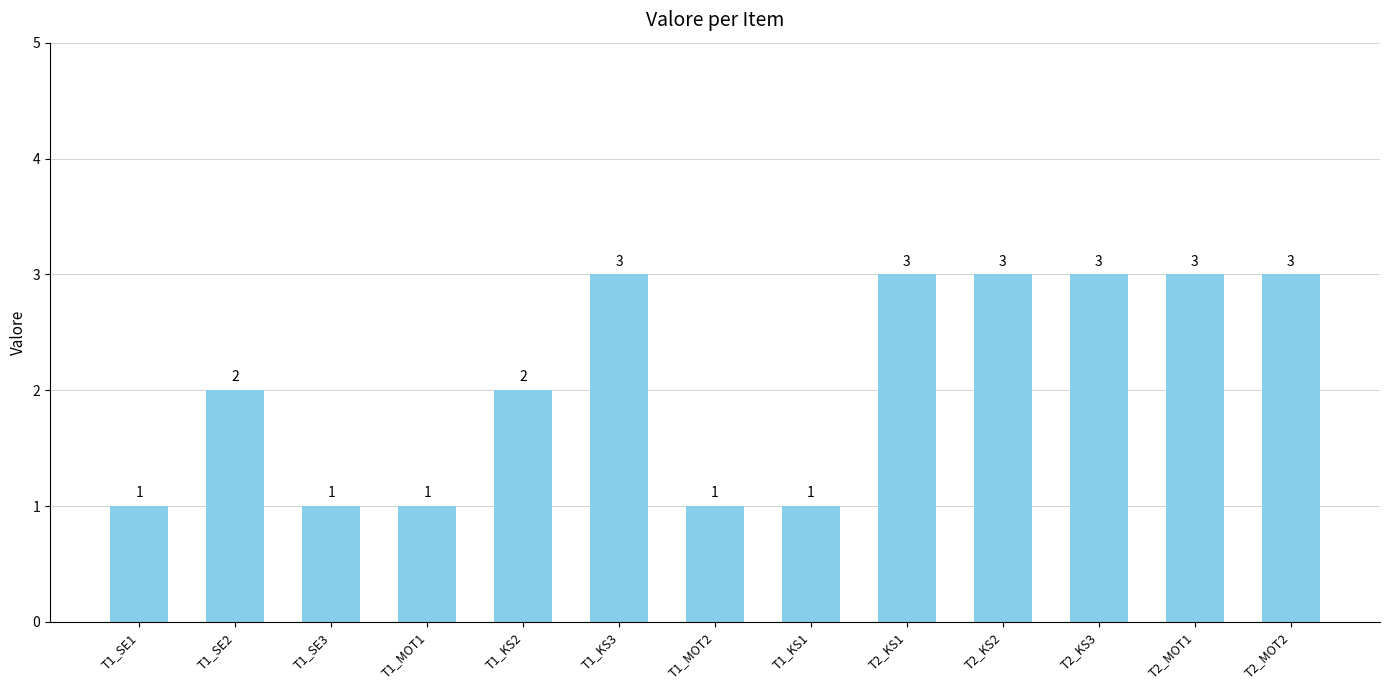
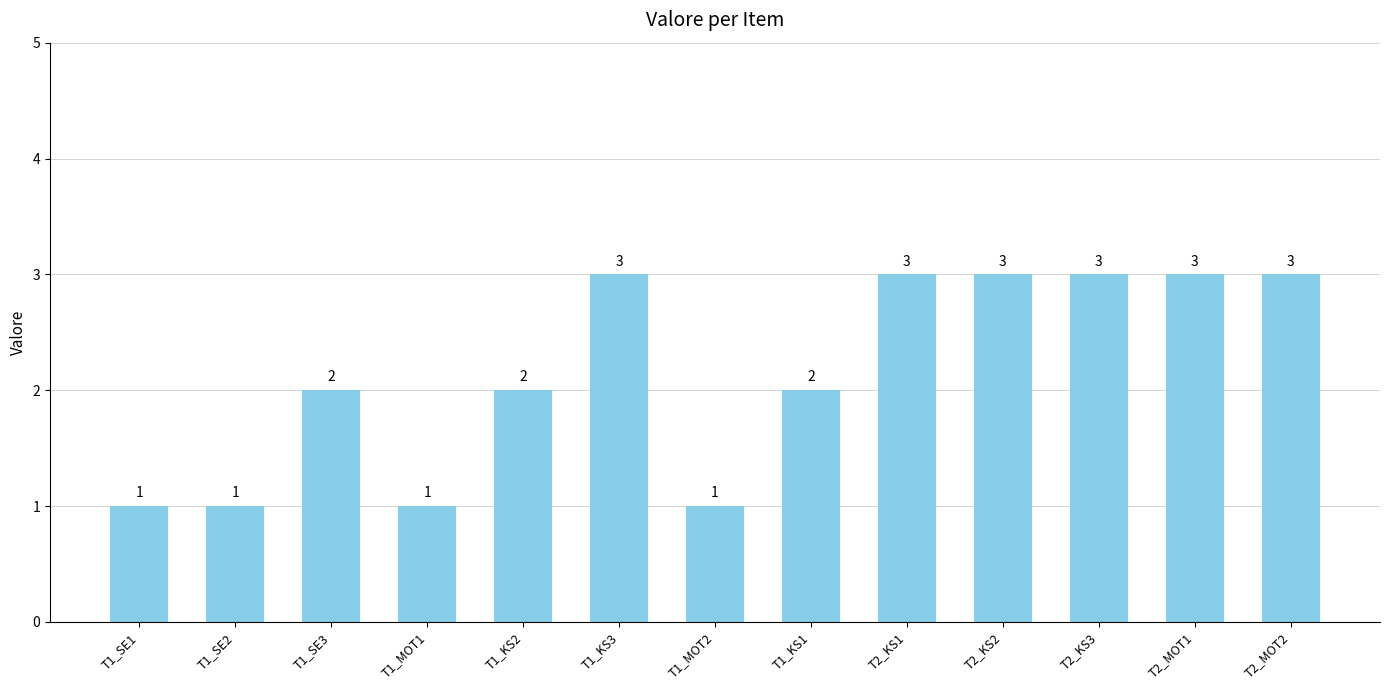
  {
    "T1_SE1": 1,
-   "T1_SE2": 2,
-   "T1_SE3": 1,
+   "T1_SE2": 1,
+   "T1_SE3": 2,
    "T1_MOT1": 1,
    "T1_KS2": 2,
    "T1_KS3": 3,
    "T1_MOT2": 1,
-   "T1_KS1": 1,
+   "T1_KS1": 2,
    "T2_KS1": 3,
    "T2_KS2": 3,
    "T2_KS3": 3,
    "T2_MOT1": 3,
    "T2_MOT2": 3
  }
